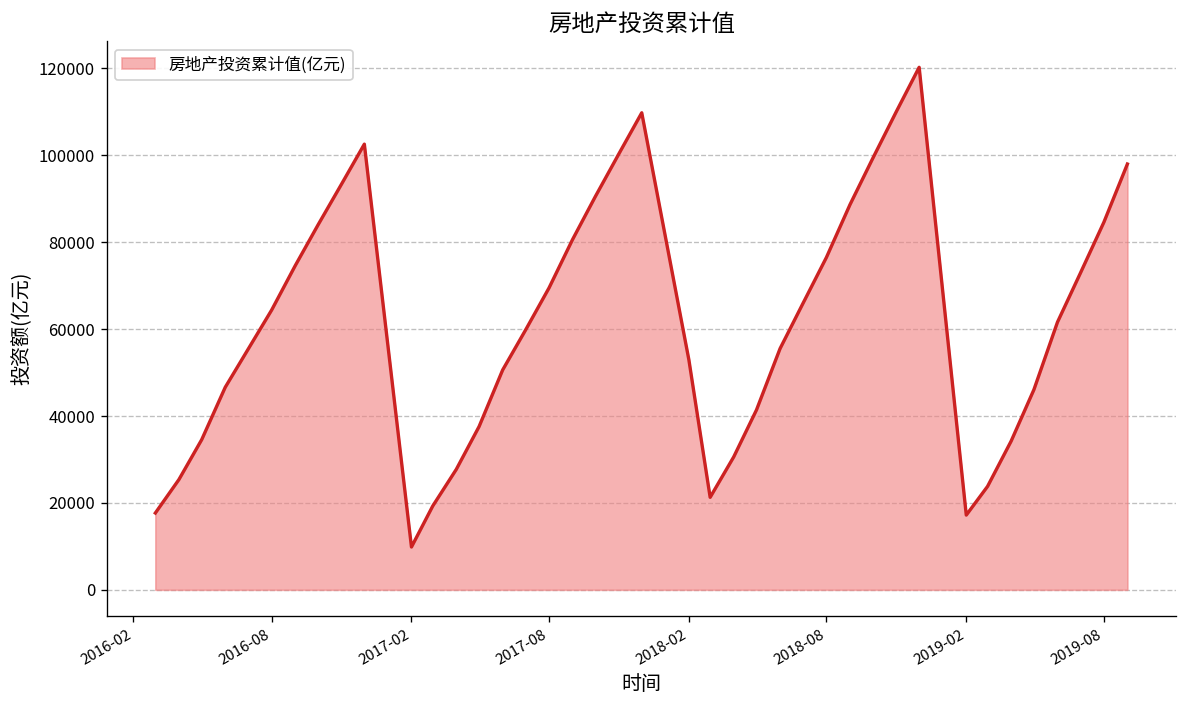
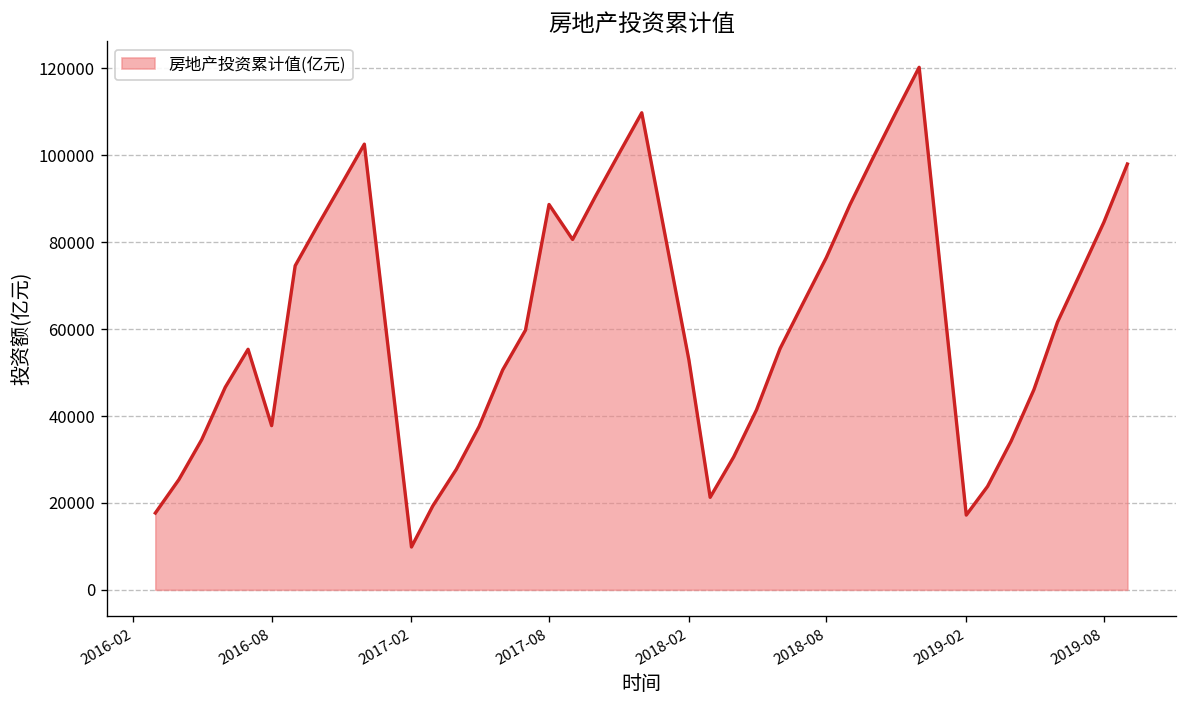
  {
-   "2016-08": 64000,
+   "2016-08": 38000,
    "2017-02": 10000,
-   "2017-08": 69000,
+   "2017-08": 89000,
    "2018-02": 53000,
    "2018-08": 77000,
    "2019-02": 17000,
    "2019-08": 85000
  }
